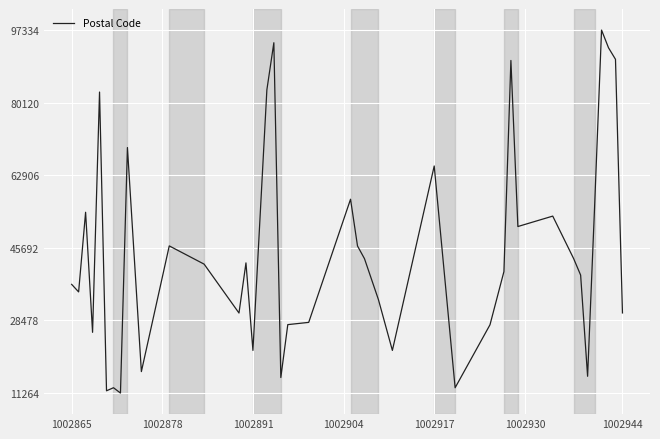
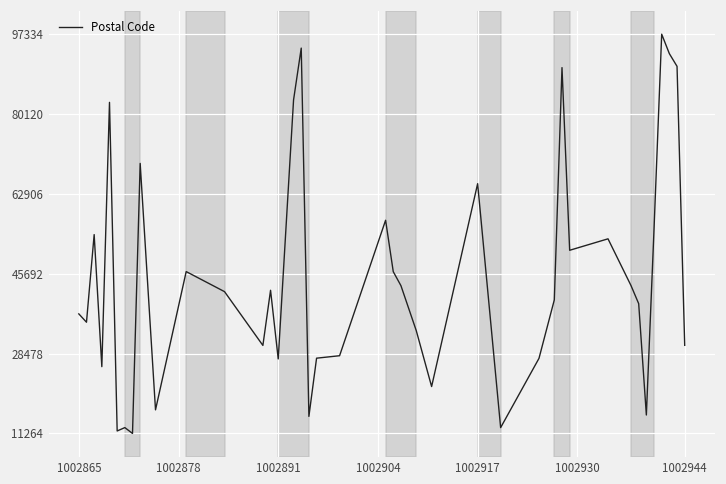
  {
    "1002865": 37000,
-   "1002891": 21000,
+   "1002891": 27000,
    "1002917": 65000,
    "1002944": 30000
  }
